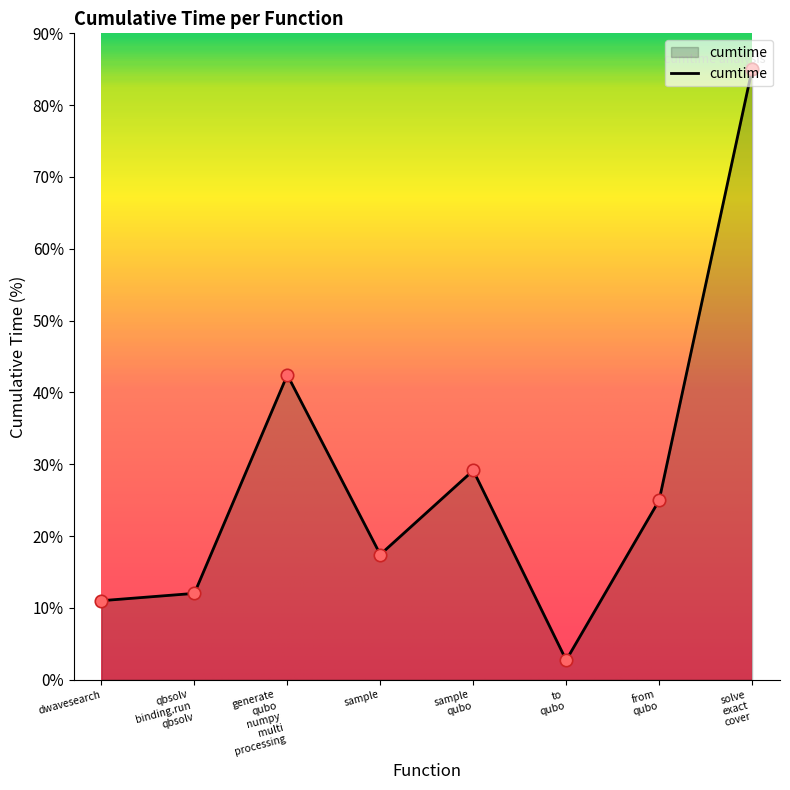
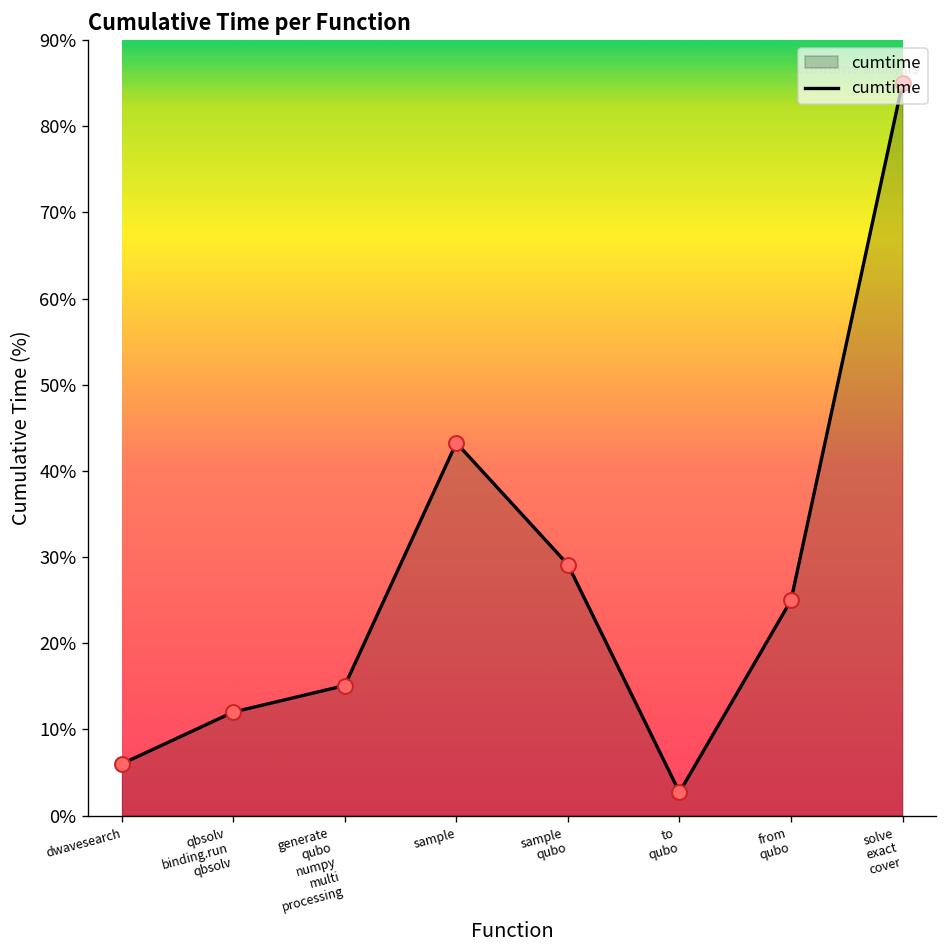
  {
-   "dwavesearch": "11%",
+   "dwavesearch": "6%",
    "qbsolv binding.run qbsolv": "12%",
-   "generate qubo numpy multi processing": "42%",
-   "sample": "17%",
+   "generate qubo numpy multi processing": "15%",
+   "sample": "43%",
    "sample qubo": "29%",
    "to qubo": "3%",
    "from qubo": "25%"
  }
